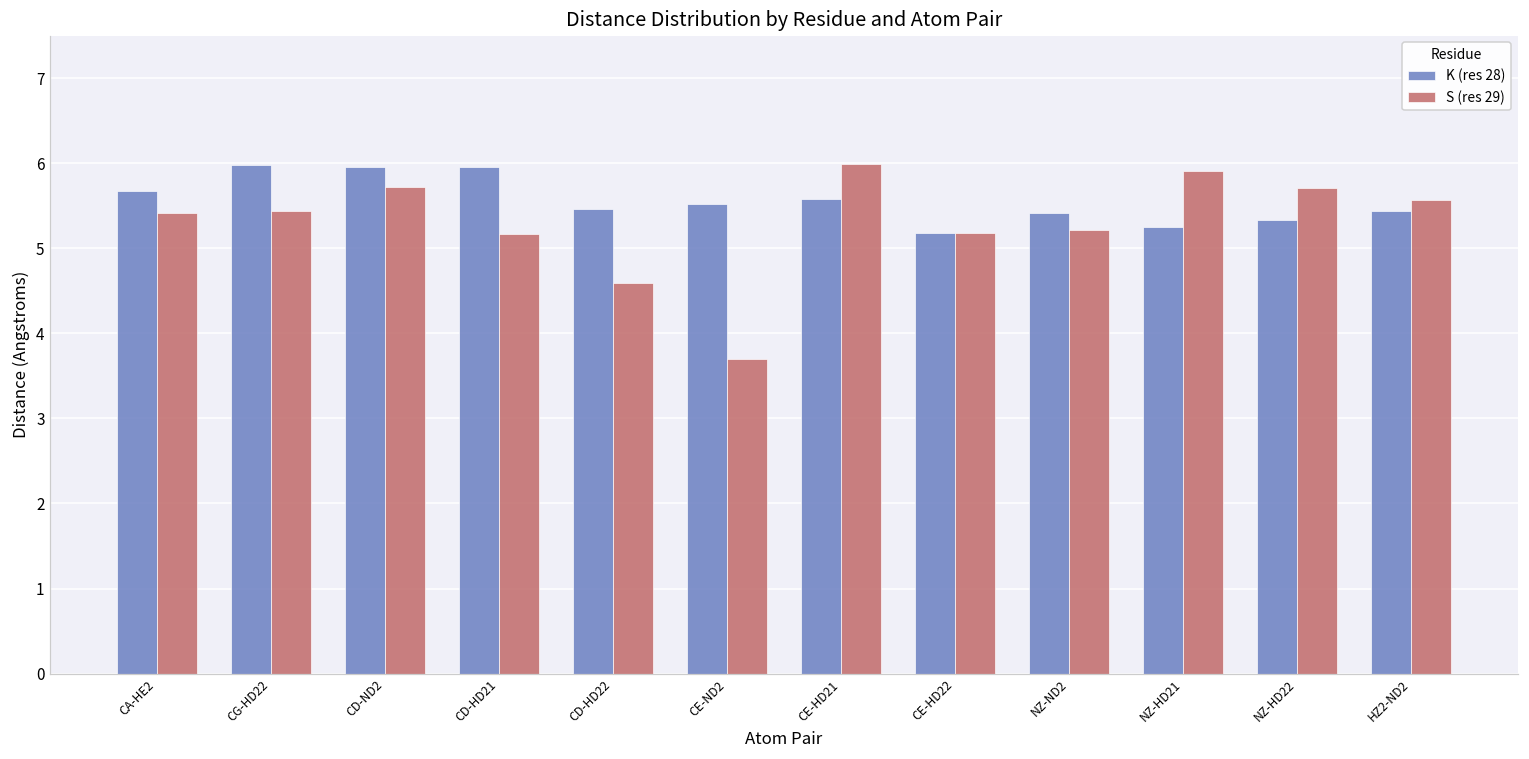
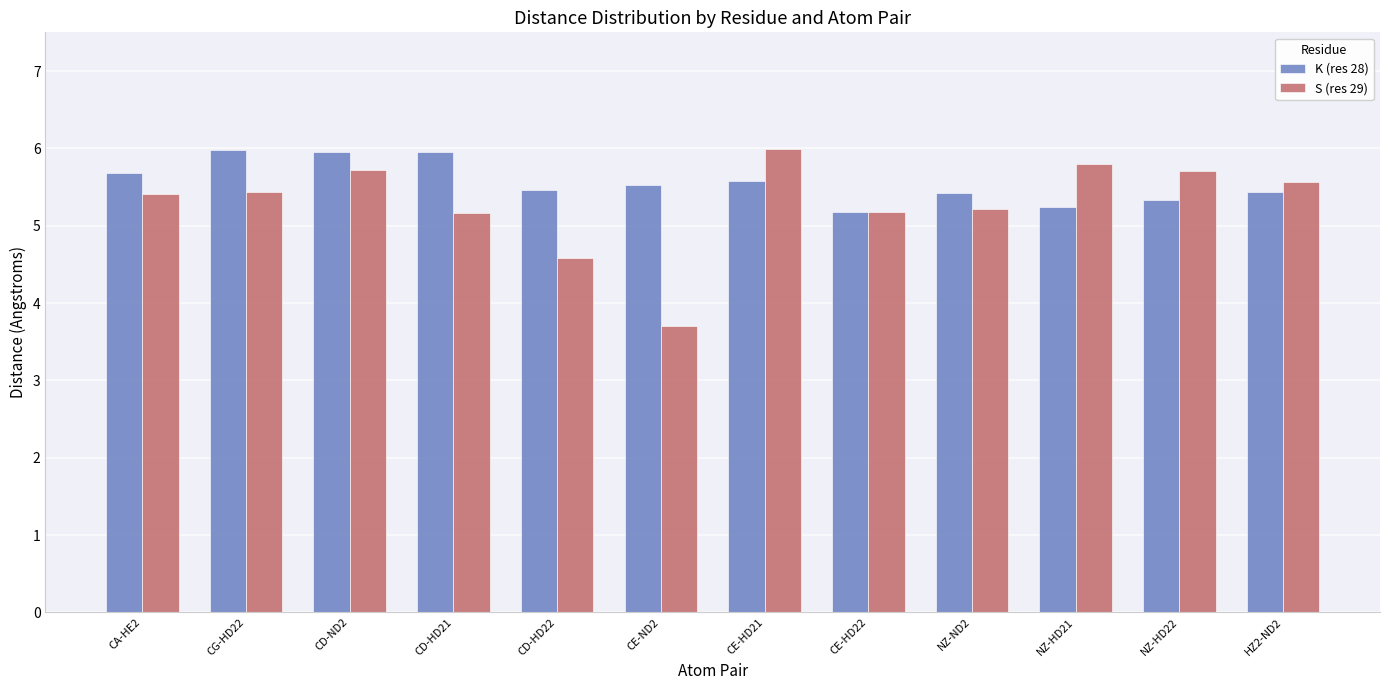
  {
    "K (res 28)": {
      "CA-HE2": 5.7,
      "CG-HD22": 6.0,
      "CD-ND2": 6.0,
      "CD-HD21": 6.0,
      "CD-HD22": 5.5,
      "CE-ND2": 5.5,
      "CE-HD21": 5.6,
      "CE-HD22": 5.2,
      "NZ-ND2": 5.4,
      "NZ-HD21": 5.2,
      "NZ-HD22": 5.3,
      "HZ2-ND2": 5.4
    },
    "S (res 29)": {
      "CA-HE2": 5.4,
      "CG-HD22": 5.4,
      "CD-ND2": 5.7,
      "CD-HD21": 5.2,
      "CD-HD22": 4.6,
      "CE-ND2": 3.7,
      "CE-HD21": 6.0,
      "CE-HD22": 5.2,
      "NZ-ND2": 5.2,
-     "NZ-HD21": 5.9,
+     "NZ-HD21": 5.8,
      "NZ-HD22": 5.7,
      "HZ2-ND2": 5.6
    }
  }
